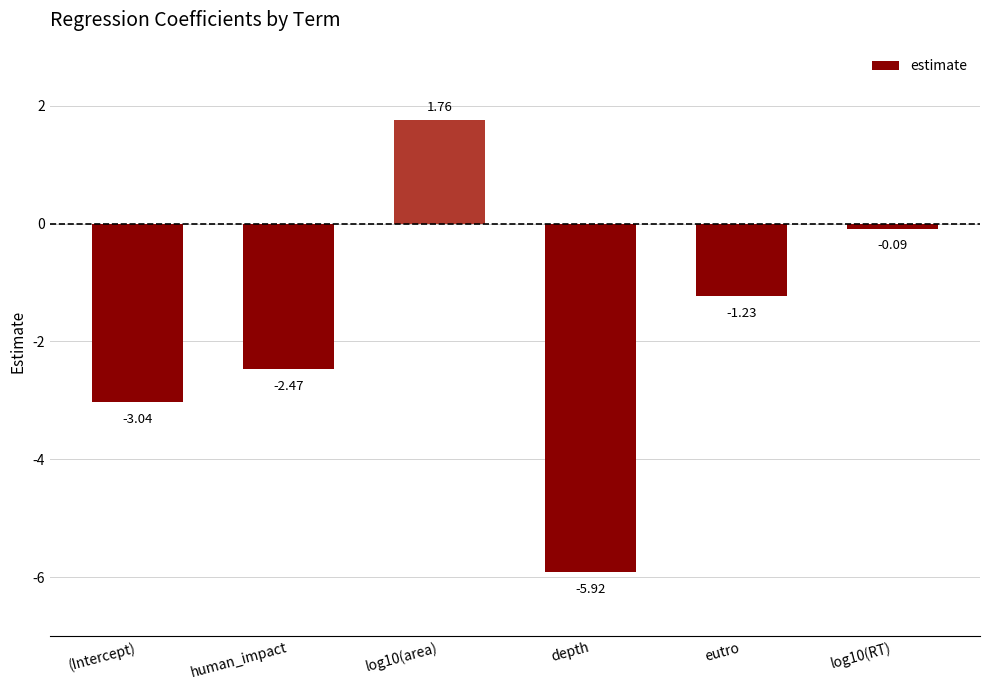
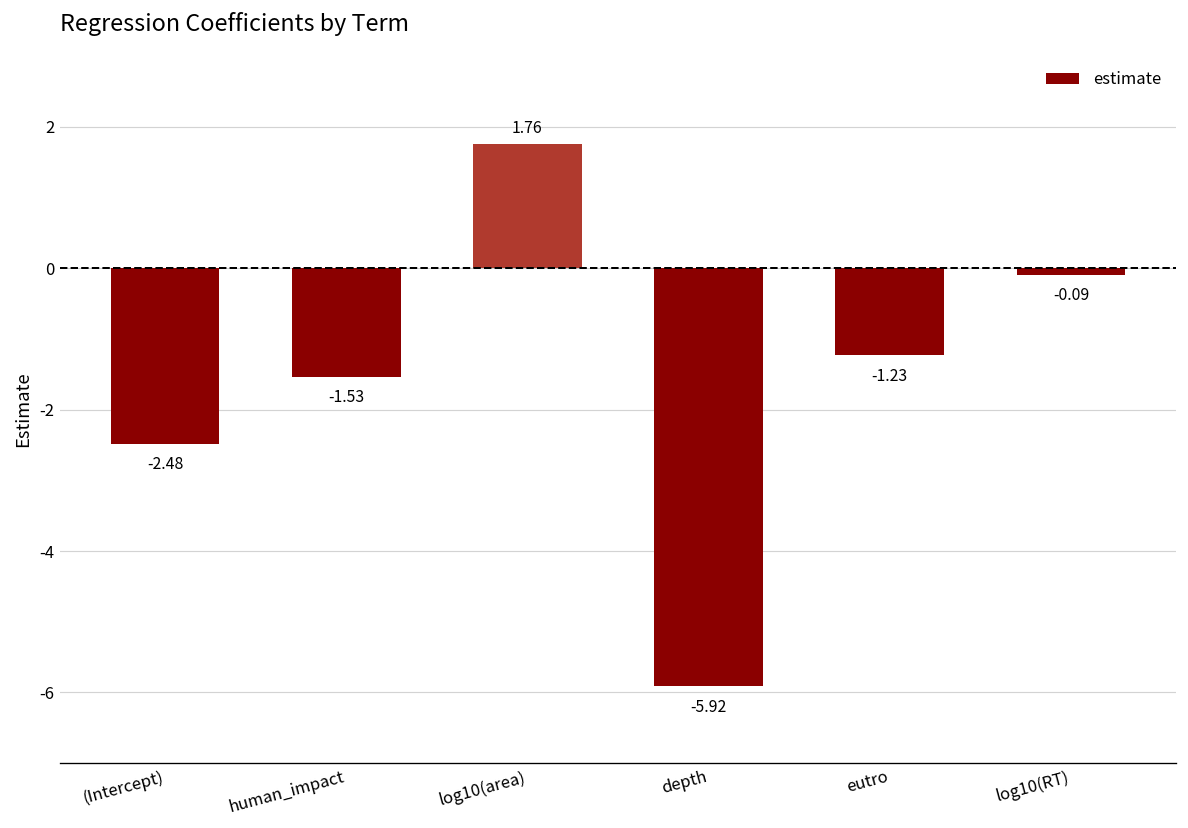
  {
-   "(Intercept)": -3.04,
-   "human_impact": -2.47,
+   "(Intercept)": -2.48,
+   "human_impact": -1.53,
    "log10(area)": 1.76,
    "depth": -5.92,
    "eutro": -1.23,
    "log10(RT)": -0.09
  }
